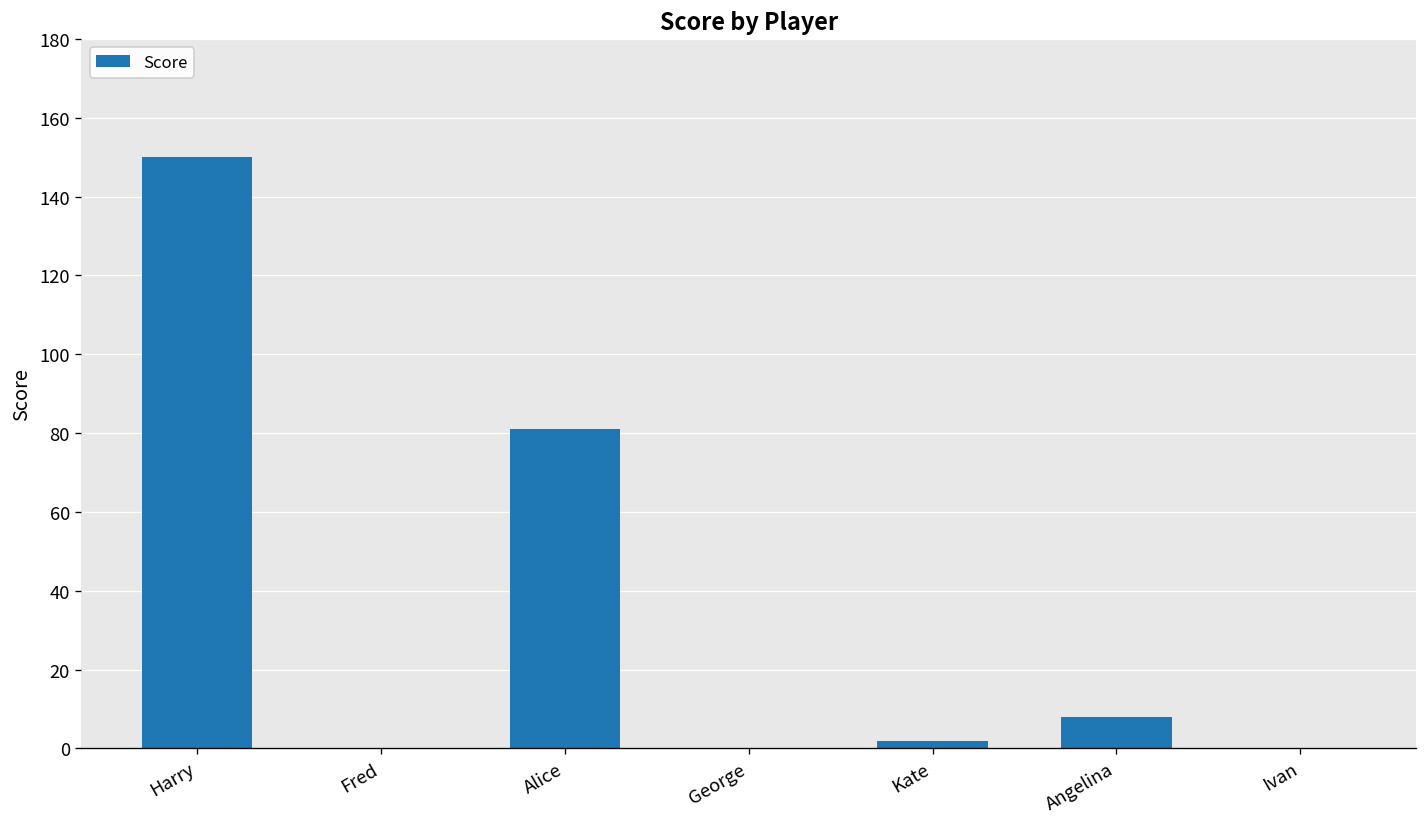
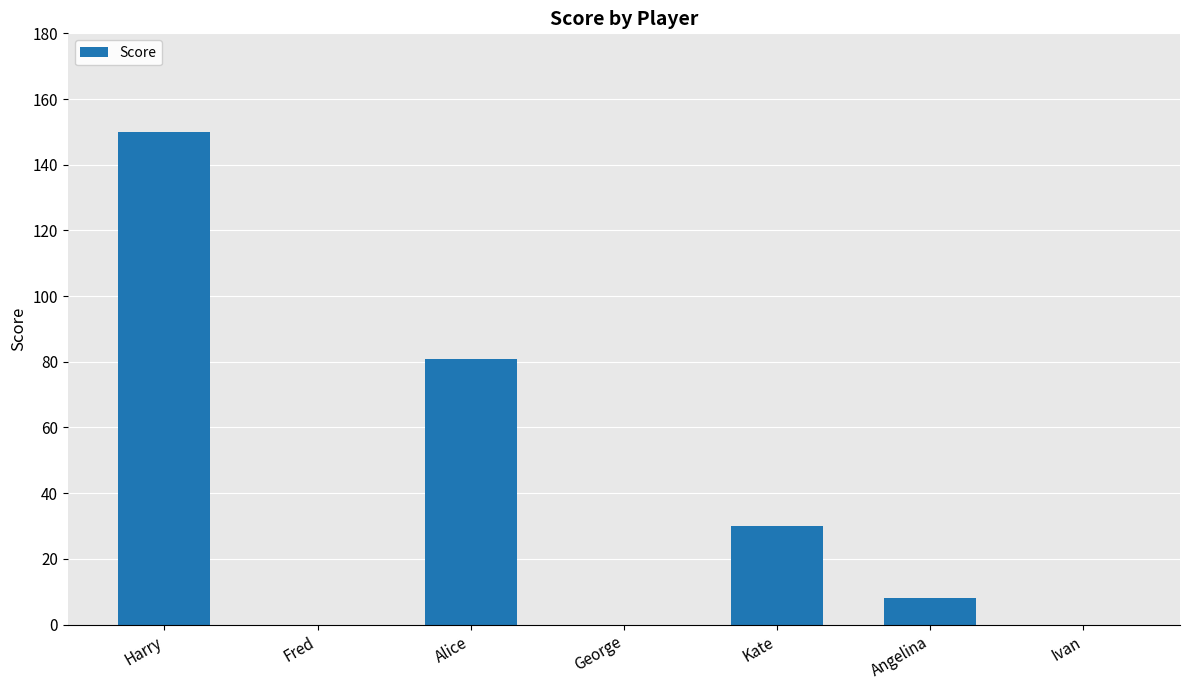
  {
    "Harry": 150,
    "Fred": 0,
    "Alice": 81,
    "George": 0,
-   "Kate": 2,
+   "Kate": 30,
    "Angelina": 8,
    "Ivan": 0
  }
